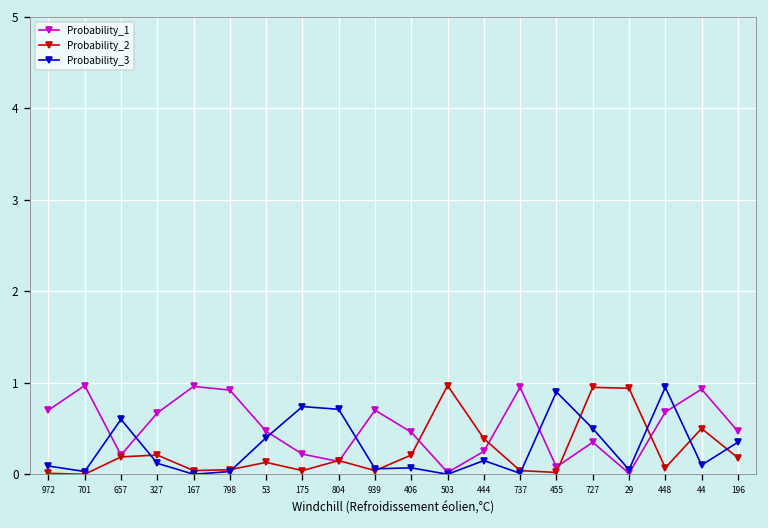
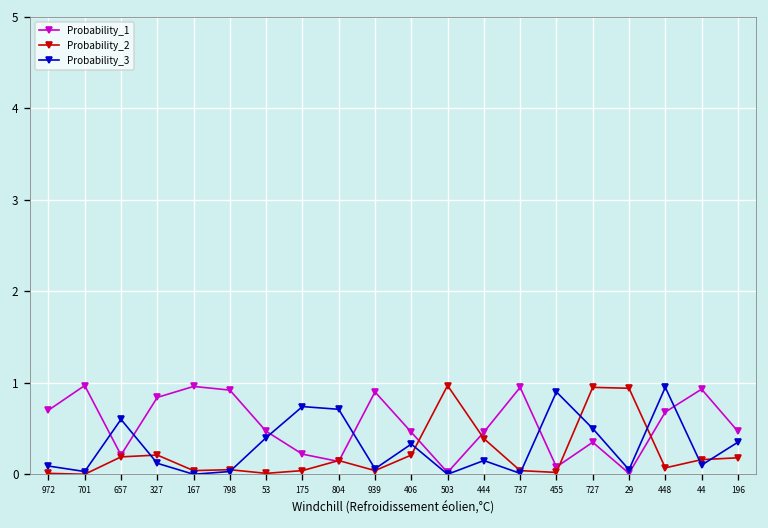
  {
    "Probability_1": {
      "972": 0.7,
      "701": 1.0,
-     "327": 0.7,
+     "327": 0.8,
      "167": 1.0,
      "798": 0.9,
      "53": 0.5,
      "175": 0.2,
-     "939": 0.7,
+     "939": 0.9,
      "406": 0.5,
-     "444": 0.3,
+     "444": 0.5,
      "737": 1.0,
      "455": 0.1,
      "727": 0.4,
      "29": 0.0,
      "448": 0.7,
      "44": 0.9,
      "196": 0.5
    },
    "Probability_2": {
      "972": 0.0,
      "327": 0.2,
      "167": 0.0,
-     "53": 0.1,
+     "53": 0.0,
      "175": 0.0,
      "406": 0.2,
      "503": 1.0,
      "444": 0.4,
      "455": 0.0,
      "727": 1.0,
      "29": 0.9,
      "448": 0.1,
-     "44": 0.5,
+     "44": 0.2,
      "196": 0.2
    },
    "Probability_3": {
      "972": 0.1,
      "657": 0.6,
      "327": 0.1,
      "167": 0.0,
      "53": 0.4,
      "175": 0.7,
      "804": 0.7,
-     "406": 0.1,
+     "406": 0.3,
      "444": 0.2,
      "455": 0.9,
      "727": 0.5,
      "29": 0.1,
      "448": 1.0,
      "44": 0.1,
      "196": 0.4
    }
  }
